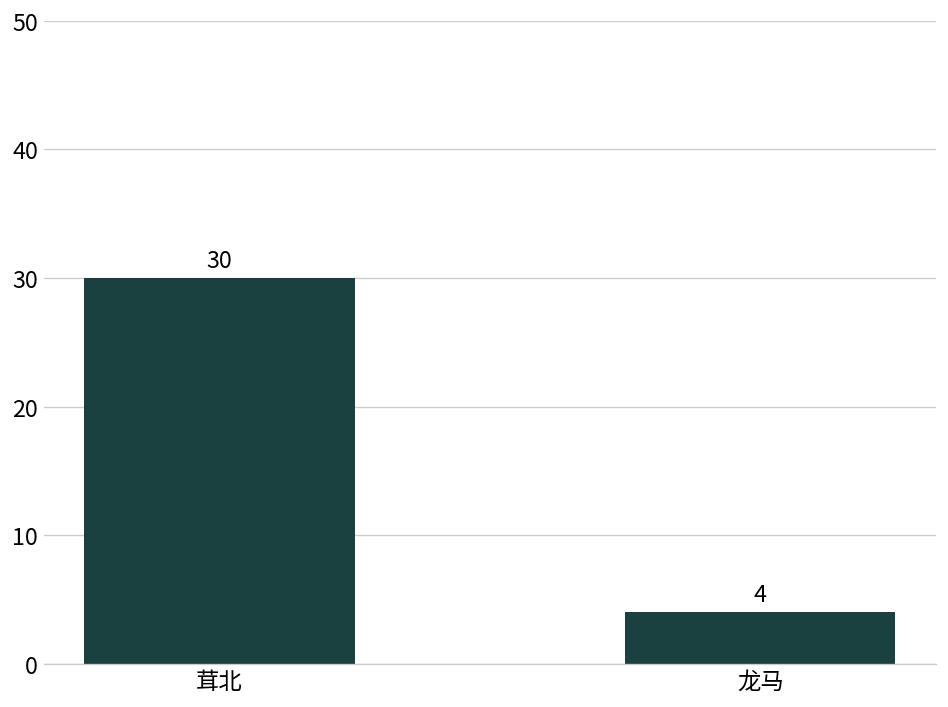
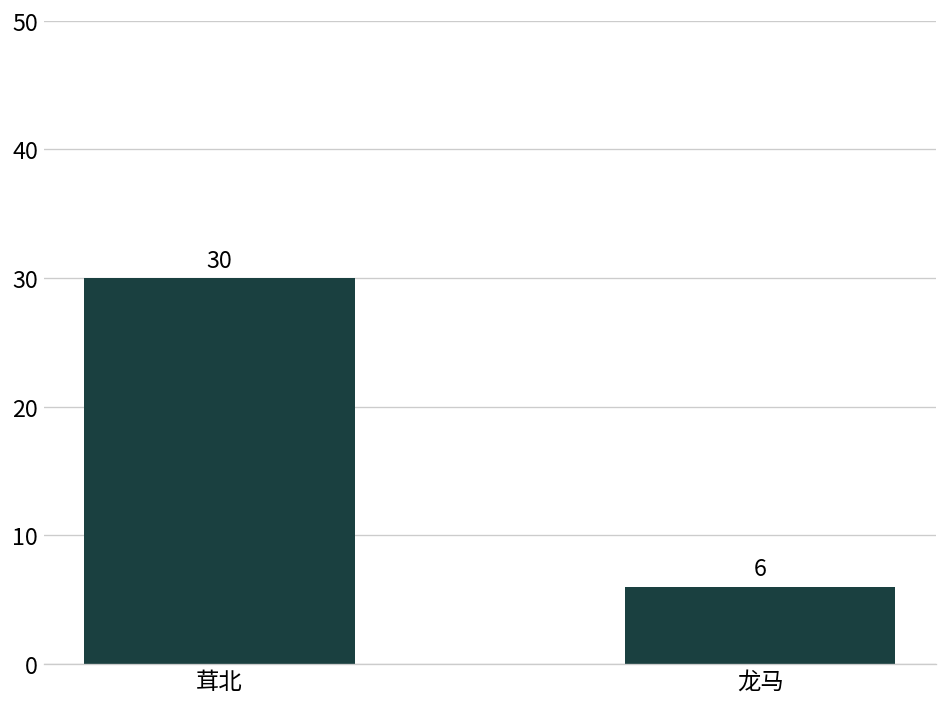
  {
    "茸北": 30,
-   "龙马": 4
+   "龙马": 6
  }
